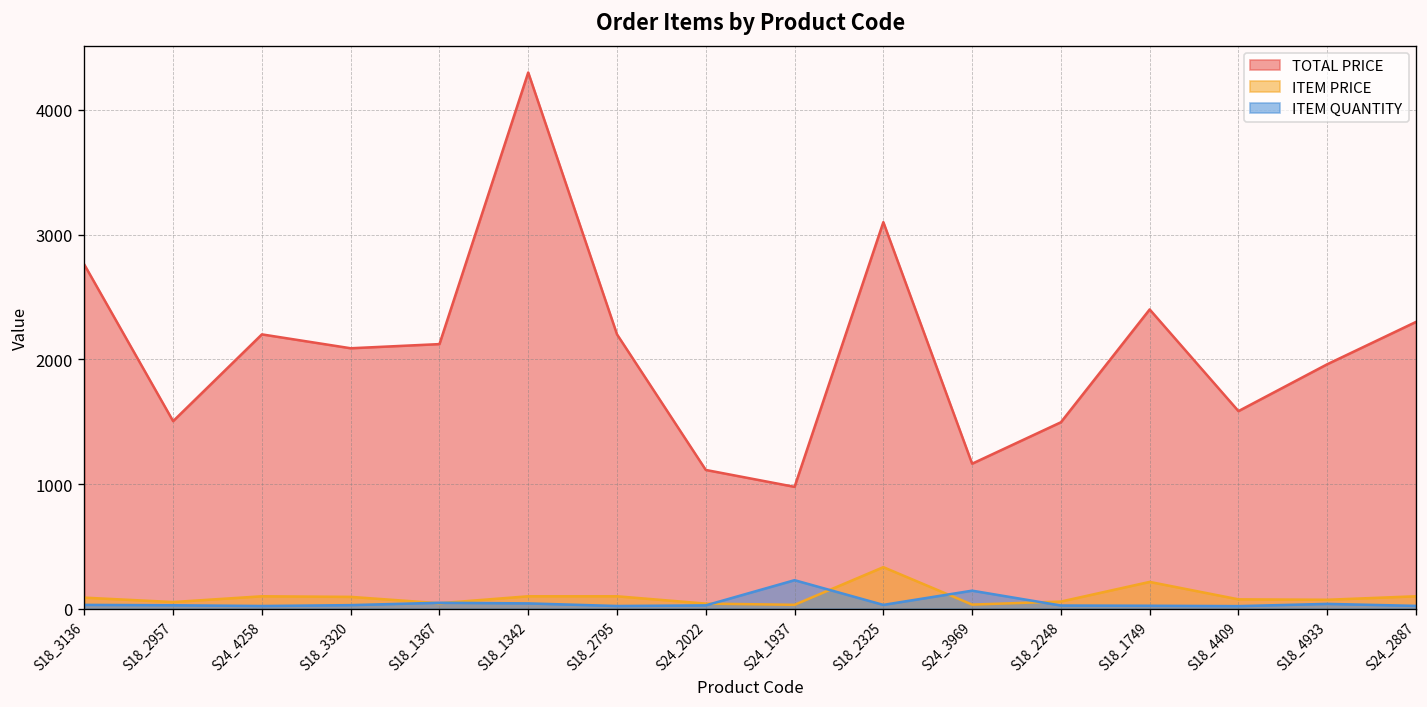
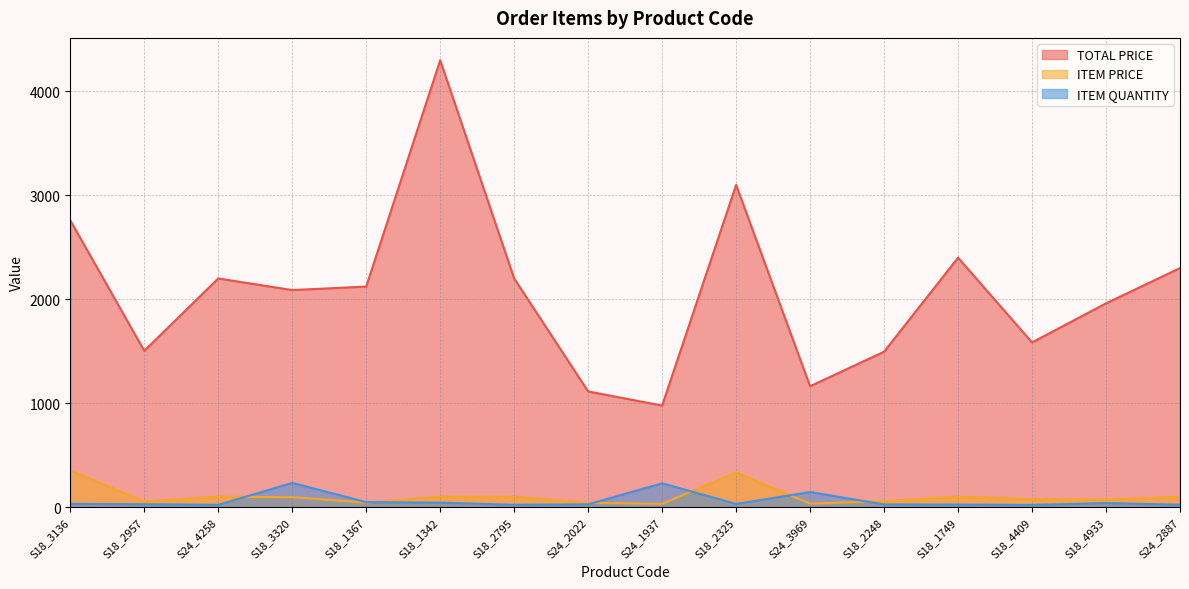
  {
    "TOTAL PRICE": {
      "S18_3136": 2760,
      "S18_2957": 1500,
      "S24_4258": 2200,
      "S18_3320": 2090,
      "S18_1367": 2120,
      "S18_1342": 4300,
      "S18_2795": 2200,
      "S24_2022": 1110,
      "S24_1937": 980,
      "S18_2325": 3100,
      "S24_3969": 1160,
      "S18_2248": 1500,
      "S18_1749": 2400,
      "S18_4409": 1580,
      "S18_4933": 1960,
      "S24_2887": 2300
    },
    "ITEM PRICE": {
-     "S18_3136": 90,
+     "S18_3136": 350,
      "S18_2957": 50,
      "S24_4258": 100,
      "S18_3320": 100,
      "S18_1342": 100,
      "S18_2795": 100,
      "S24_1937": 30,
      "S18_2325": 330,
      "S24_3969": 30,
      "S18_2248": 60,
-     "S18_1749": 220,
+     "S18_1749": 100,
      "S18_4409": 80,
      "S18_4933": 70,
      "S24_2887": 100
    },
    "ITEM QUANTITY": {
      "S18_3136": 30,
      "S18_2957": 30,
      "S24_4258": 20,
-     "S18_3320": 30,
+     "S18_3320": 230,
      "S18_1342": 40,
      "S18_2795": 20,
      "S24_1937": 230,
      "S18_2325": 30,
      "S24_3969": 150,
      "S18_2248": 30,
      "S18_1749": 20,
      "S18_4409": 20,
      "S18_4933": 40,
      "S24_2887": 20
    }
  }
